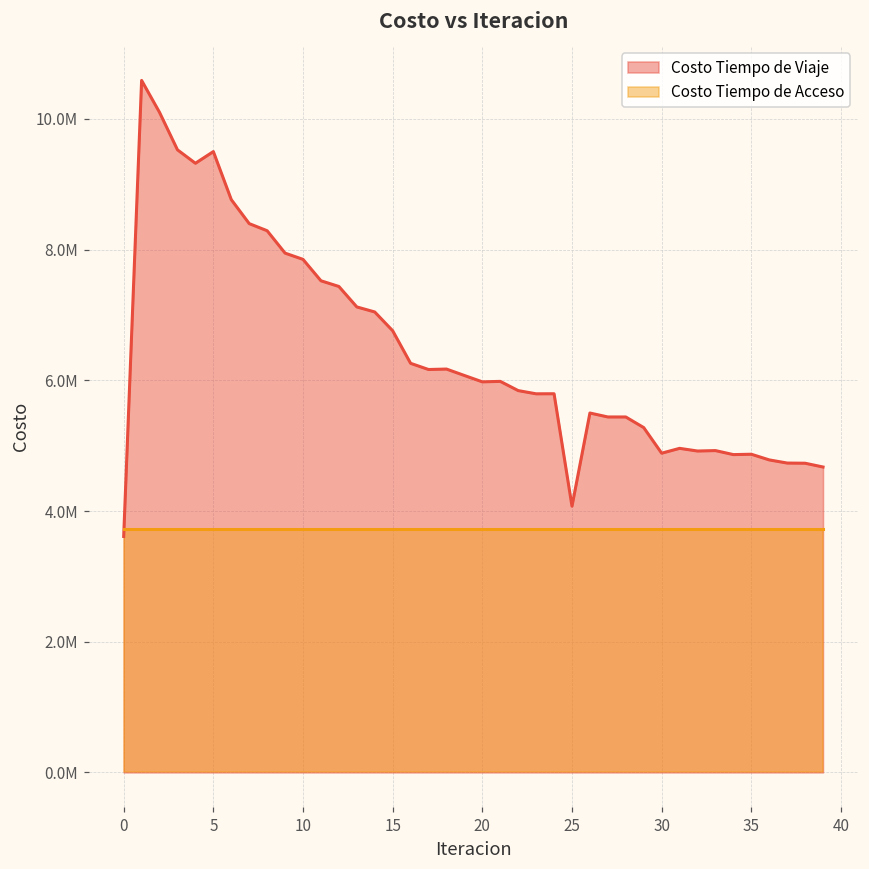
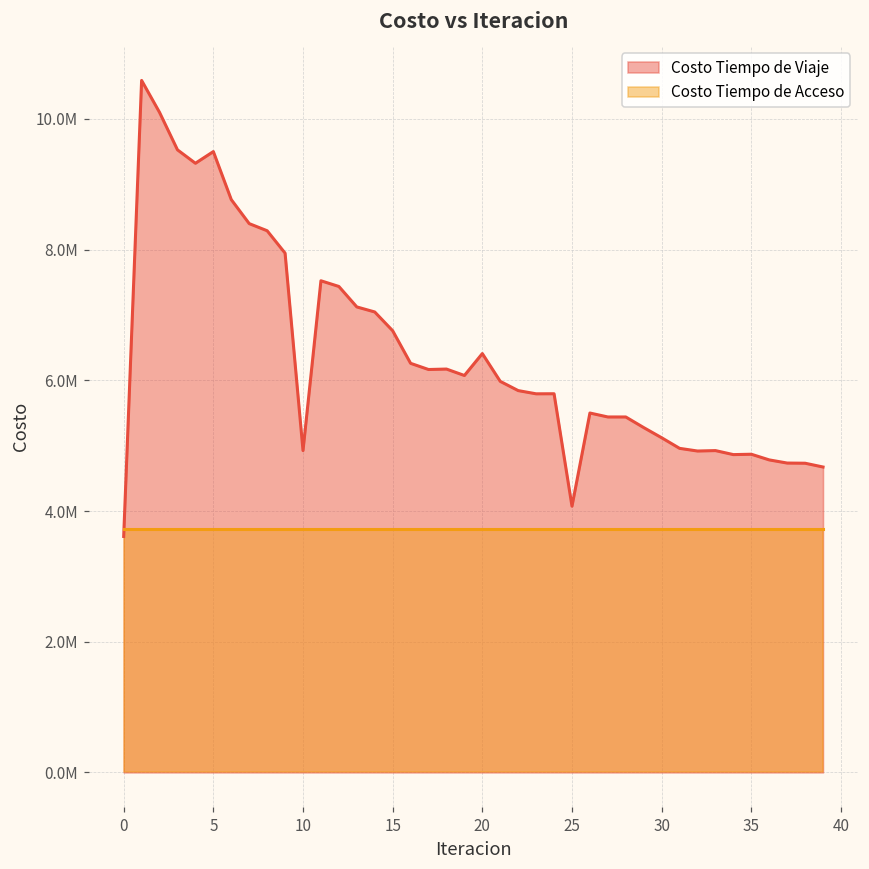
  {
    "Costo Tiempo de Viaje": {
      "0": 3600000,
      "5": 9500000,
-     "10": 7900000,
+     "10": 4900000,
      "15": 6800000,
-     "20": 6000000,
+     "20": 6400000,
      "25": 4100000,
-     "30": 4900000,
+     "30": 5100000,
      "35": 4900000
    },
    "Costo Tiempo de Acceso": {
      "0": 3700000,
      "5": 3700000,
      "10": 3700000,
      "15": 3700000,
      "20": 3700000,
      "25": 3700000,
      "30": 3700000,
      "35": 3700000
    }
  }
